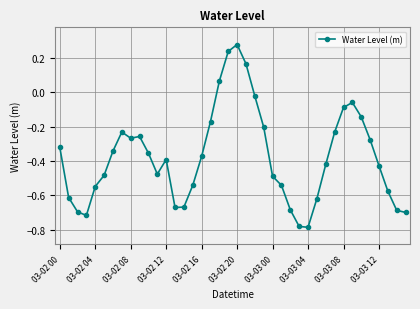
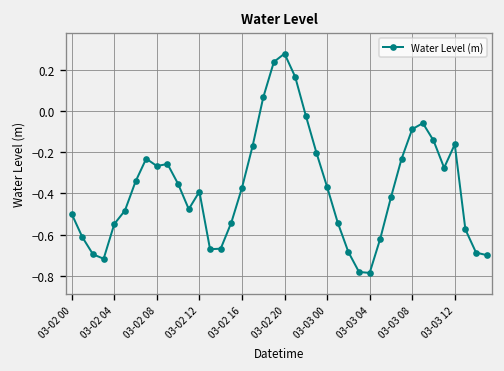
  {
-   "03-02 00": -0.32,
+   "03-02 00": -0.50,
    "03-02 04": -0.55,
    "03-02 08": -0.27,
    "03-02 12": -0.39,
    "03-02 16": -0.37,
    "03-02 20": 0.28,
-   "03-03 00": -0.49,
+   "03-03 00": -0.37,
    "03-03 04": -0.79,
    "03-03 08": -0.09,
-   "03-03 12": -0.43
+   "03-03 12": -0.16
  }
